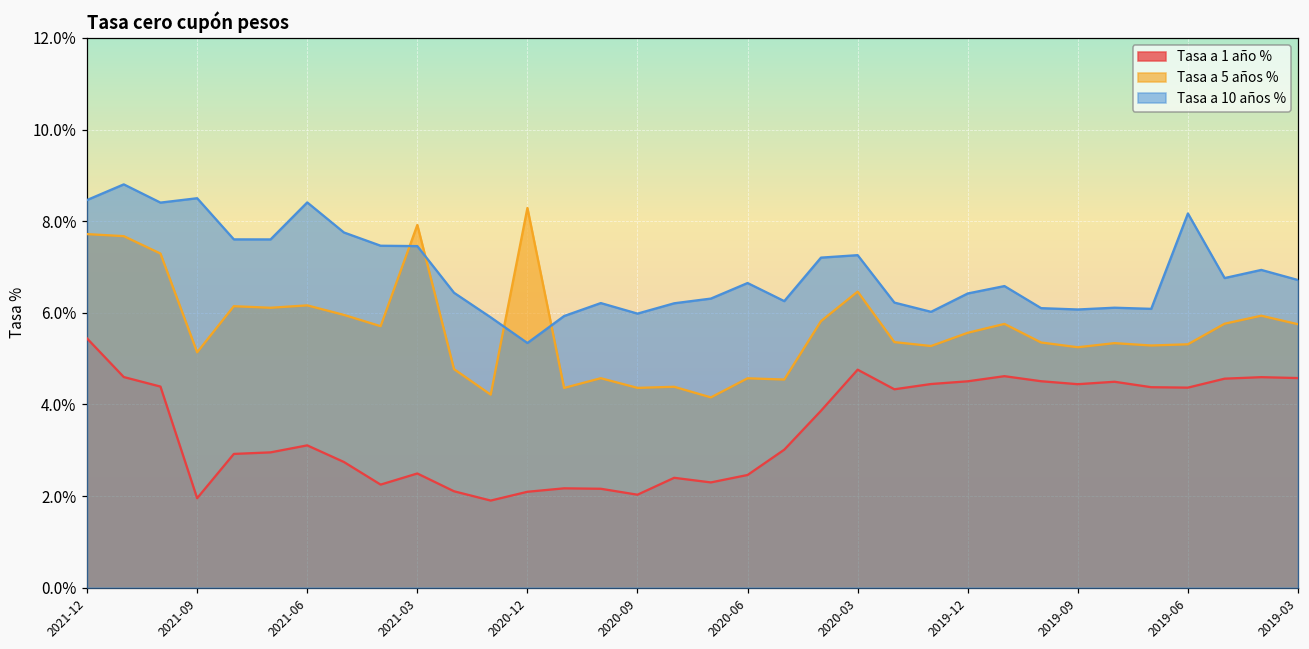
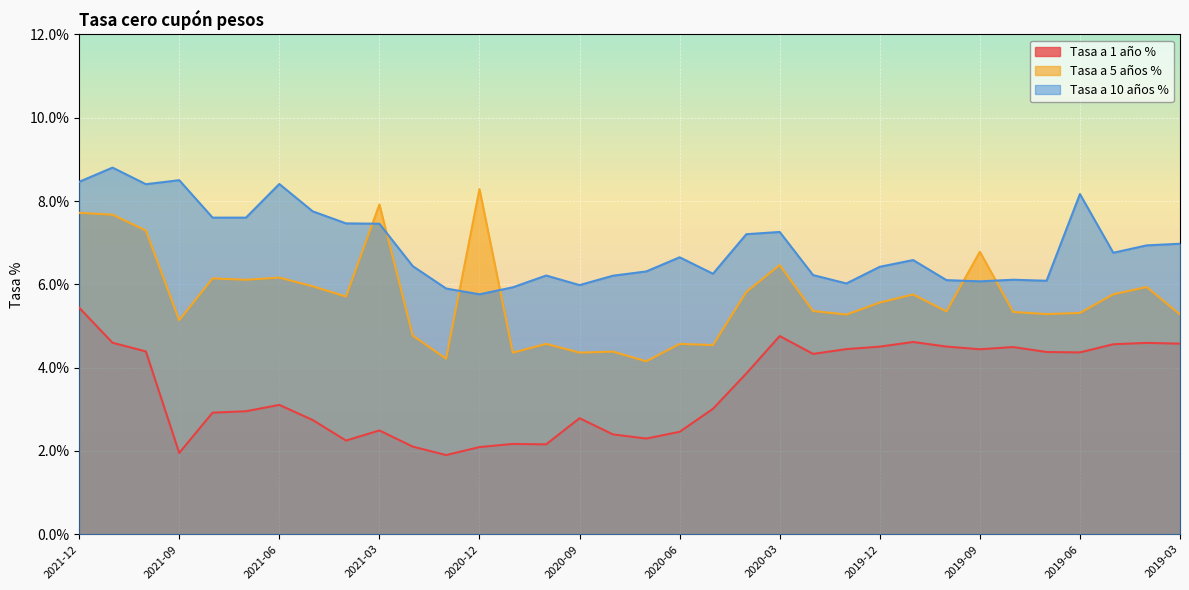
  {
    "Tasa a 1 año %": {
      "2021-12": "5.4%",
      "2021-09": "2.0%",
      "2021-06": "3.1%",
      "2021-03": "2.5%",
      "2020-12": "2.1%",
-     "2020-09": "2.0%",
+     "2020-09": "2.8%",
      "2020-06": "2.5%",
      "2020-03": "4.8%",
      "2019-12": "4.5%",
      "2019-09": "4.4%",
      "2019-06": "4.4%",
      "2019-03": "4.6%"
    },
    "Tasa a 5 años %": {
      "2021-12": "7.7%",
      "2021-09": "5.1%",
      "2021-06": "6.2%",
      "2021-03": "7.9%",
      "2020-12": "8.3%",
      "2020-09": "4.4%",
      "2020-06": "4.6%",
      "2020-03": "6.5%",
      "2019-12": "5.6%",
-     "2019-09": "5.2%",
+     "2019-09": "6.8%",
      "2019-06": "5.3%",
-     "2019-03": "5.7%"
+     "2019-03": "5.3%"
    },
    "Tasa a 10 años %": {
      "2021-12": "8.5%",
      "2021-09": "8.5%",
      "2021-06": "8.4%",
      "2021-03": "7.5%",
-     "2020-12": "5.3%",
+     "2020-12": "5.8%",
      "2020-09": "6.0%",
      "2020-06": "6.6%",
      "2020-03": "7.3%",
      "2019-12": "6.4%",
      "2019-09": "6.1%",
      "2019-06": "8.2%",
-     "2019-03": "6.7%"
+     "2019-03": "7.0%"
    }
  }
